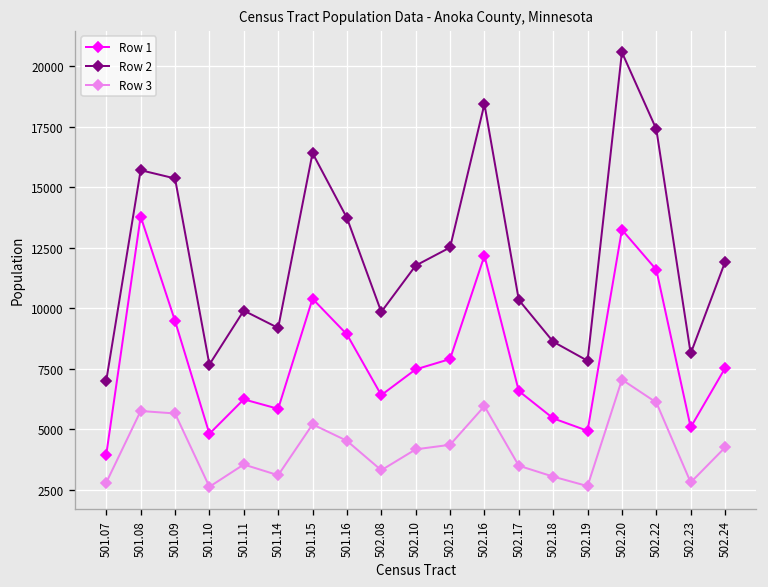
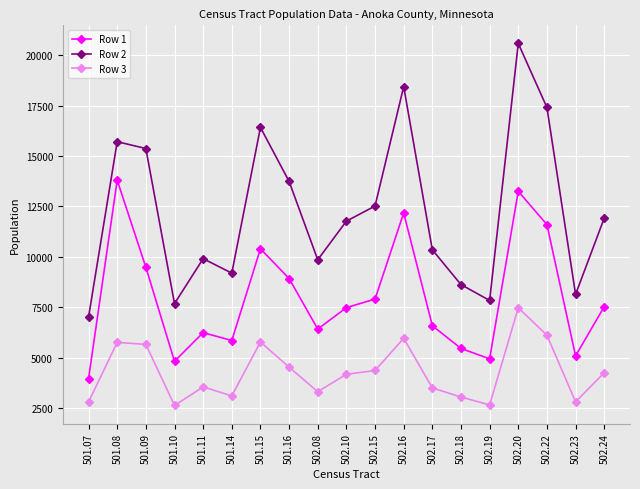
  {
    "Row 1": {
      "501.07": 4000,
      "501.08": 13800,
      "501.09": 9500,
      "501.10": 4800,
      "501.11": 6200,
      "501.14": 5800,
      "501.15": 10400,
      "501.16": 8900,
      "502.08": 6400,
      "502.10": 7500,
      "502.15": 7900,
      "502.16": 12200,
      "502.17": 6600,
      "502.18": 5500,
      "502.19": 4900,
      "502.20": 13200,
      "502.22": 11600,
      "502.23": 5100,
      "502.24": 7500
    },
    "Row 2": {
      "501.07": 7000,
      "501.08": 15700,
      "501.09": 15400,
      "501.10": 7700,
      "501.11": 9900,
      "501.14": 9200,
      "501.15": 16400,
      "501.16": 13700,
      "502.08": 9800,
      "502.10": 11800,
      "502.15": 12500,
      "502.16": 18400,
      "502.17": 10300,
      "502.18": 8600,
      "502.19": 7800,
      "502.20": 20600,
      "502.22": 17400,
      "502.23": 8100,
      "502.24": 11900
    },
    "Row 3": {
      "501.07": 2800,
      "501.08": 5800,
      "501.09": 5700,
      "501.10": 2600,
      "501.11": 3500,
      "501.14": 3100,
-     "501.15": 5200,
+     "501.15": 5800,
      "501.16": 4500,
      "502.08": 3300,
      "502.10": 4200,
      "502.15": 4400,
      "502.16": 6000,
      "502.17": 3500,
      "502.18": 3000,
      "502.19": 2700,
-     "502.20": 7100,
+     "502.20": 7500,
      "502.22": 6100,
      "502.23": 2800,
      "502.24": 4200
    }
  }
